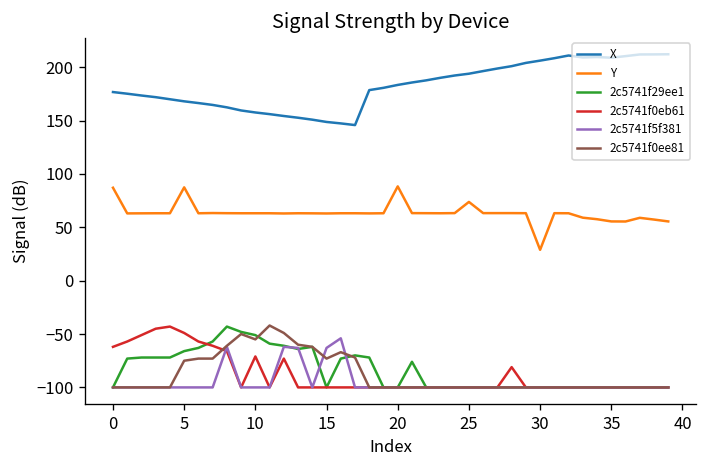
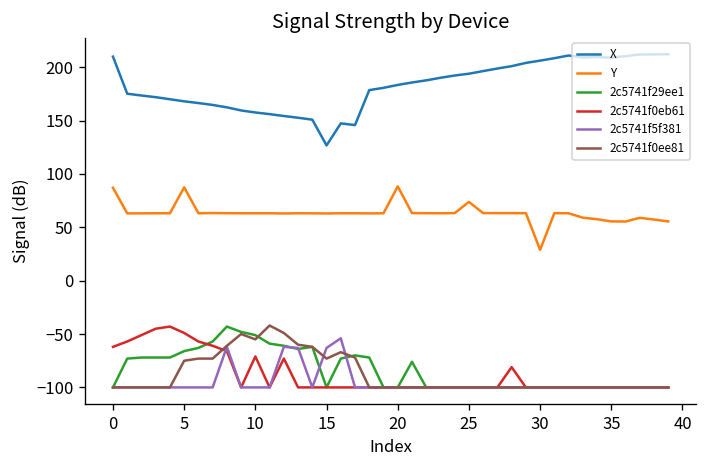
  {
    "X": {
-     "0": 180,
+     "0": 210,
      "5": 170,
      "10": 160,
-     "15": 150,
+     "15": 130,
      "20": 180,
      "25": 190,
      "30": 210
    },
    "Y": {
      "0": 90,
      "5": 90,
      "10": 60,
      "15": 60,
      "20": 90,
      "25": 70,
      "30": 30,
      "35": 60
    },
    "2c5741f29ee1": {
      "5": -70,
      "10": -50
    },
    "2c5741f0eb61": {
      "0": -60,
      "5": -50,
      "10": -70
    },
    "2c5741f5f381": {
      "5": -100,
      "10": -100,
      "15": -60
    },
    "2c5741f0ee81": {
      "5": -80,
      "10": -60,
      "15": -70
    }
  }
